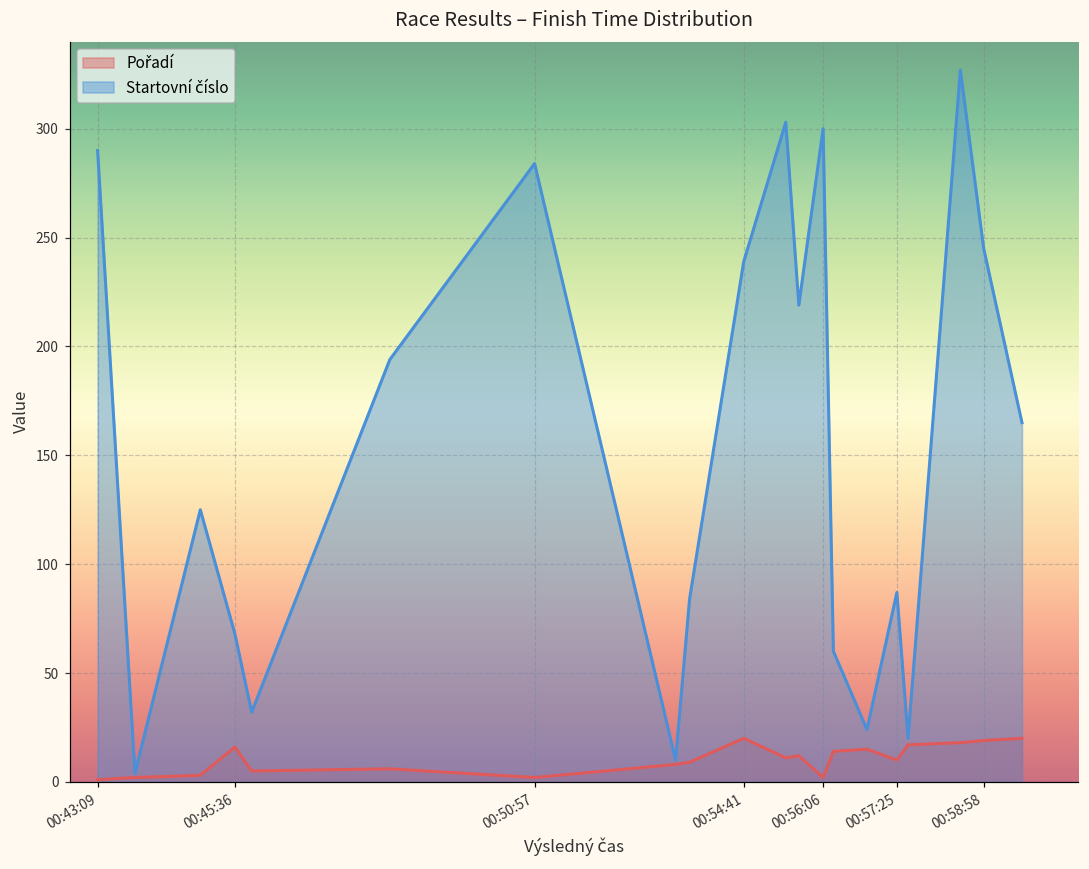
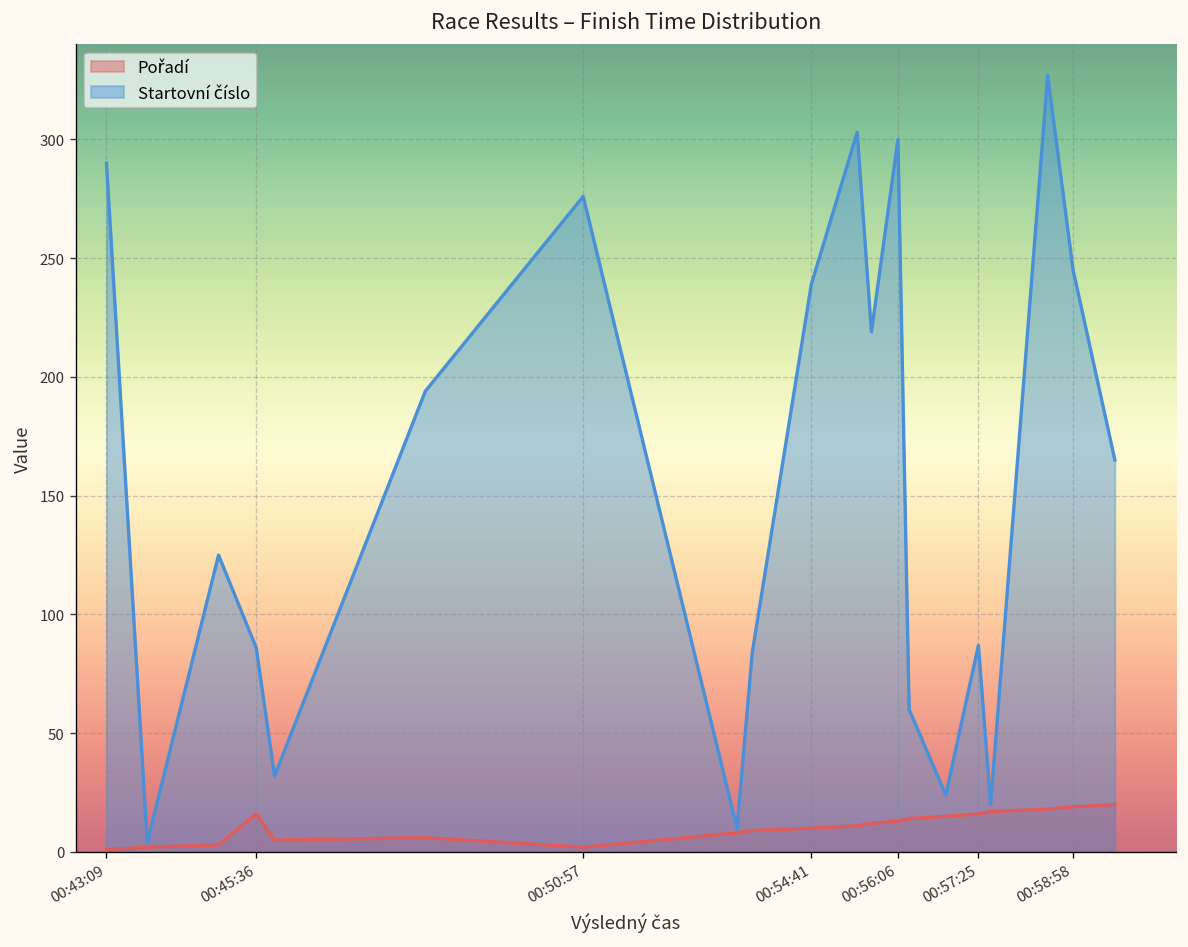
  {
    "Pořadí": {
      "00:43:09": 1,
      "00:45:36": 16,
      "00:50:57": 2,
-     "00:54:41": 20,
-     "00:56:06": 2,
-     "00:57:25": 10,
+     "00:54:41": 10,
+     "00:56:06": 13,
+     "00:57:25": 16,
      "00:58:58": 19
    },
    "Startovní číslo": {
      "00:43:09": 290,
-     "00:45:36": 68,
-     "00:50:57": 284,
+     "00:45:36": 86,
+     "00:50:57": 276,
      "00:54:41": 239,
      "00:56:06": 300,
      "00:57:25": 87,
      "00:58:58": 245
    }
  }
